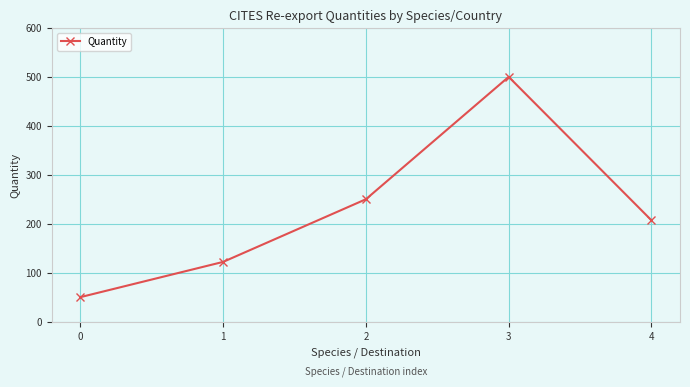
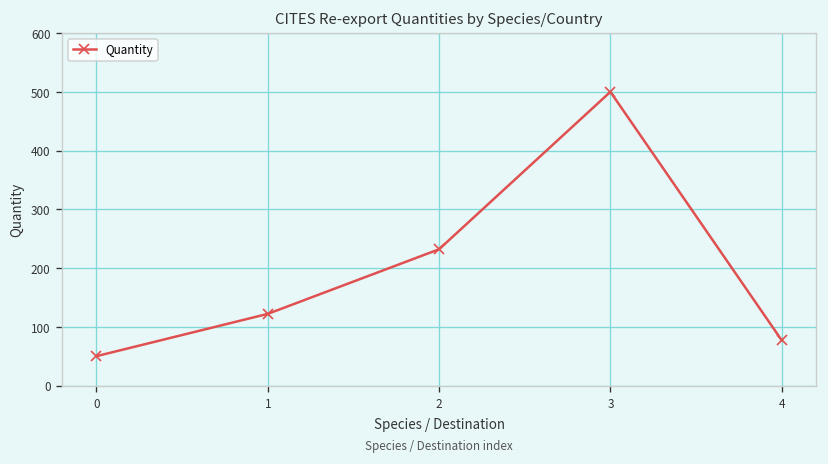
  {
    "0": 50,
    "1": 120,
-   "2": 250,
+   "2": 230,
    "3": 500,
-   "4": 210
+   "4": 80
  }
